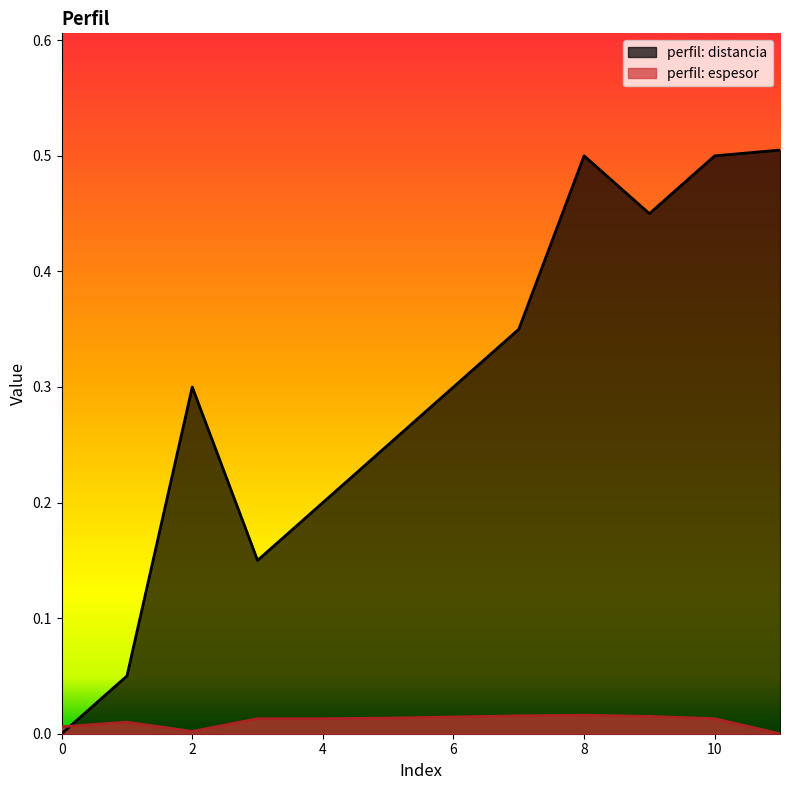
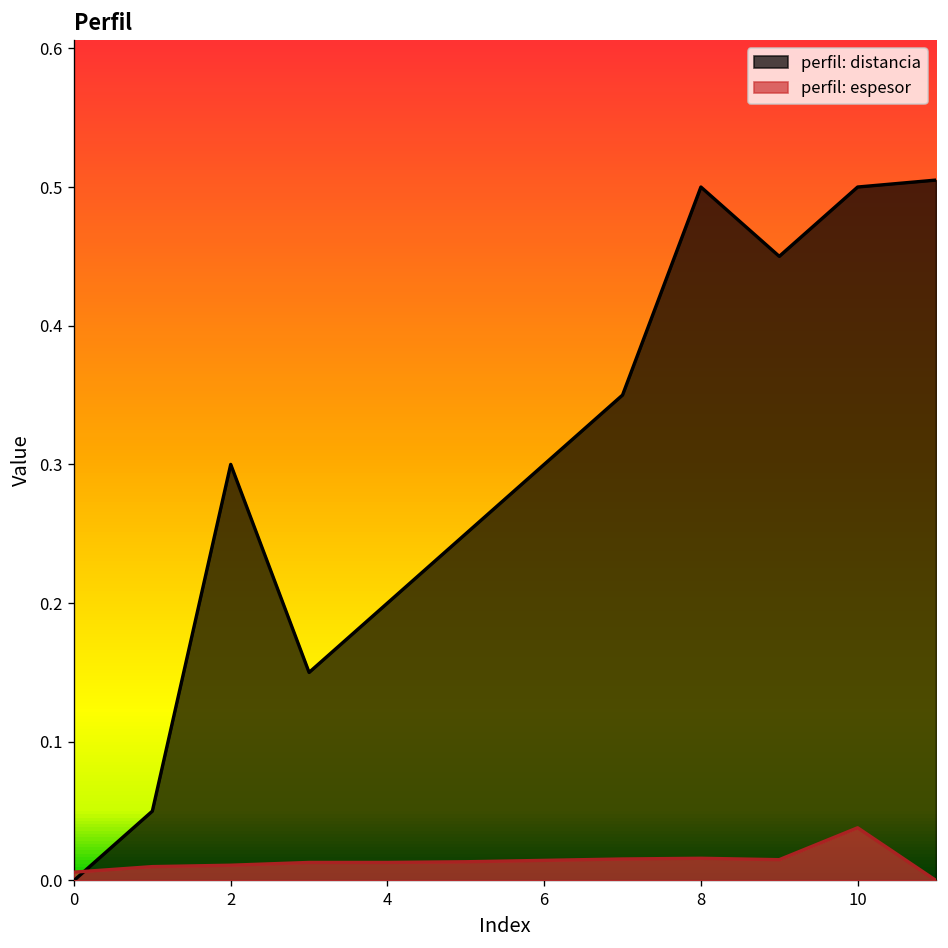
  {
    "perfil: distancia": {
      "0": 0.000,
      "2": 0.300,
      "4": 0.200,
      "6": 0.300,
      "8": 0.500,
      "10": 0.500
    },
    "perfil: espesor": {
      "0": 0.006,
-     "2": 0.002,
+     "2": 0.011,
      "4": 0.013,
      "6": 0.015,
      "8": 0.016,
-     "10": 0.013
+     "10": 0.038
    }
  }
